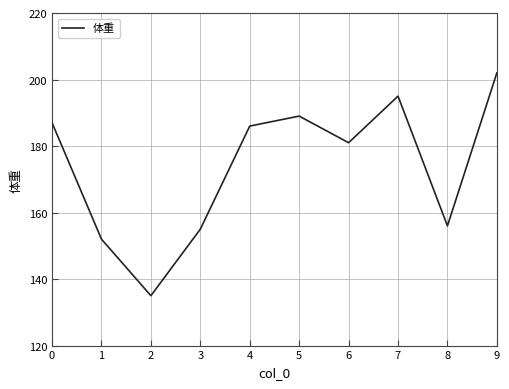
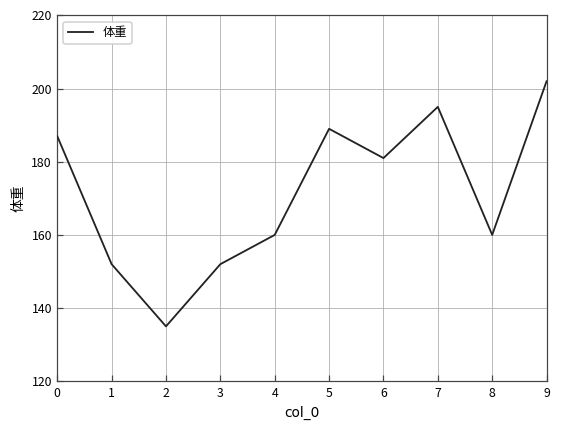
  {
    "0": 187,
    "1": 152,
    "2": 135,
-   "3": 155,
-   "4": 186,
+   "3": 152,
+   "4": 160,
    "5": 189,
    "6": 181,
    "7": 195,
-   "8": 156,
+   "8": 160,
    "9": 202
  }
